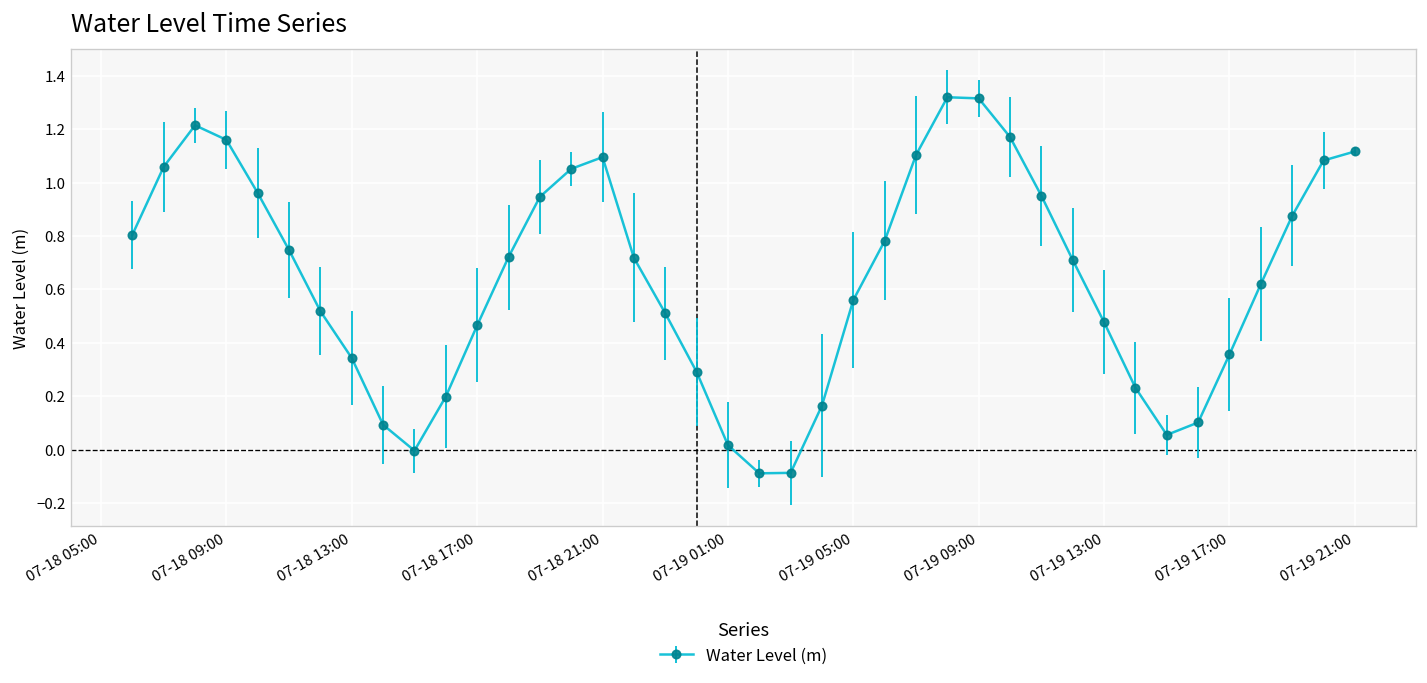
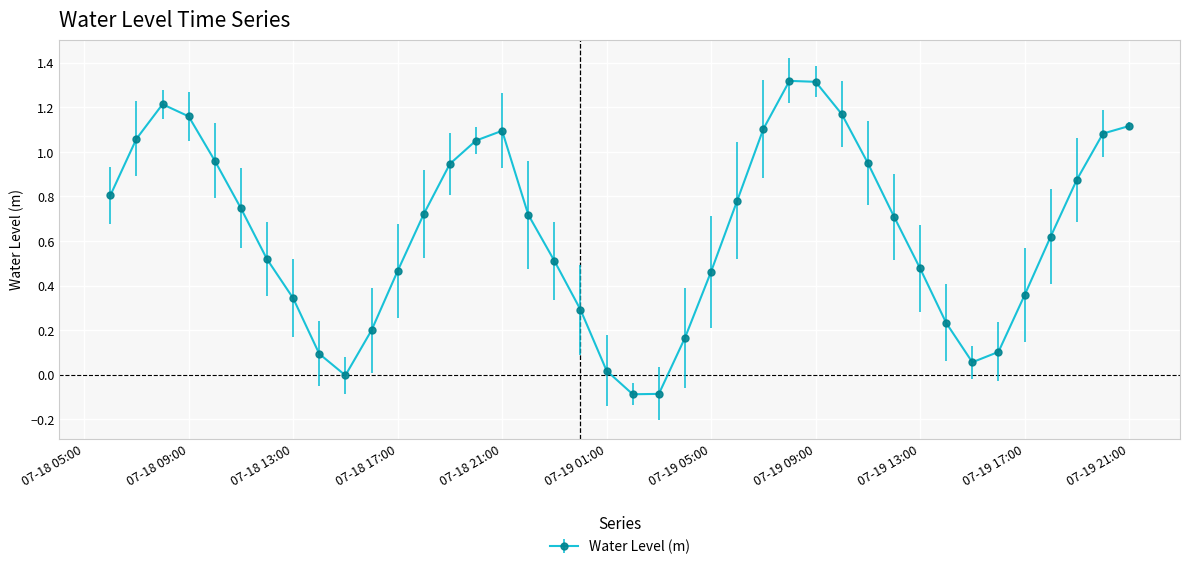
  {
    "07-18 09:00": 1.16,
    "07-18 13:00": 0.34,
    "07-18 17:00": 0.47,
    "07-18 21:00": 1.09,
    "07-19 01:00": 0.02,
-   "07-19 05:00": 0.56,
+   "07-19 05:00": 0.46,
    "07-19 09:00": 1.31,
    "07-19 13:00": 0.48,
    "07-19 17:00": 0.36,
    "07-19 21:00": 1.12
  }
